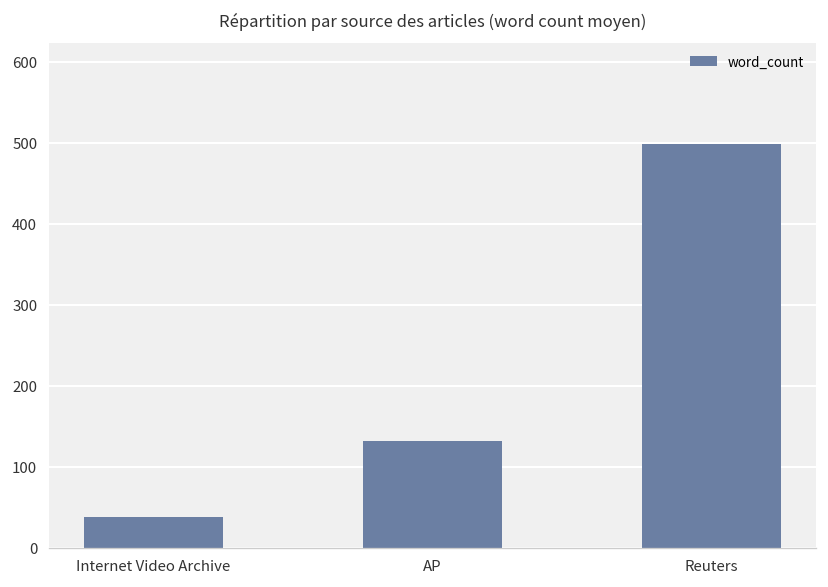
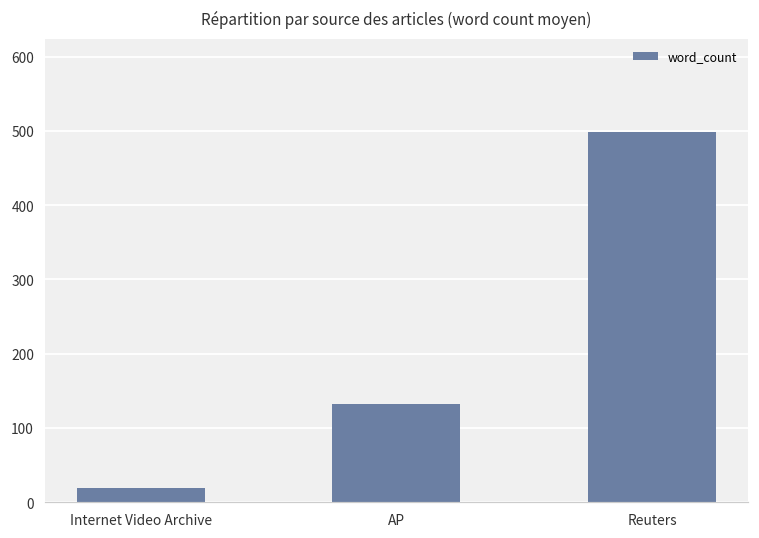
  {
-   "Internet Video Archive": 40,
+   "Internet Video Archive": 20,
    "AP": 130,
    "Reuters": 500
  }
